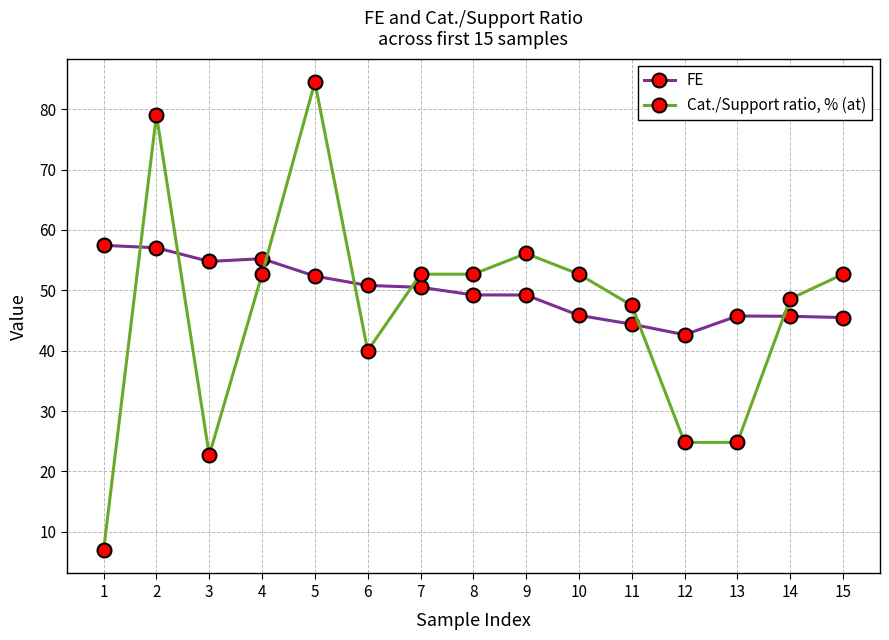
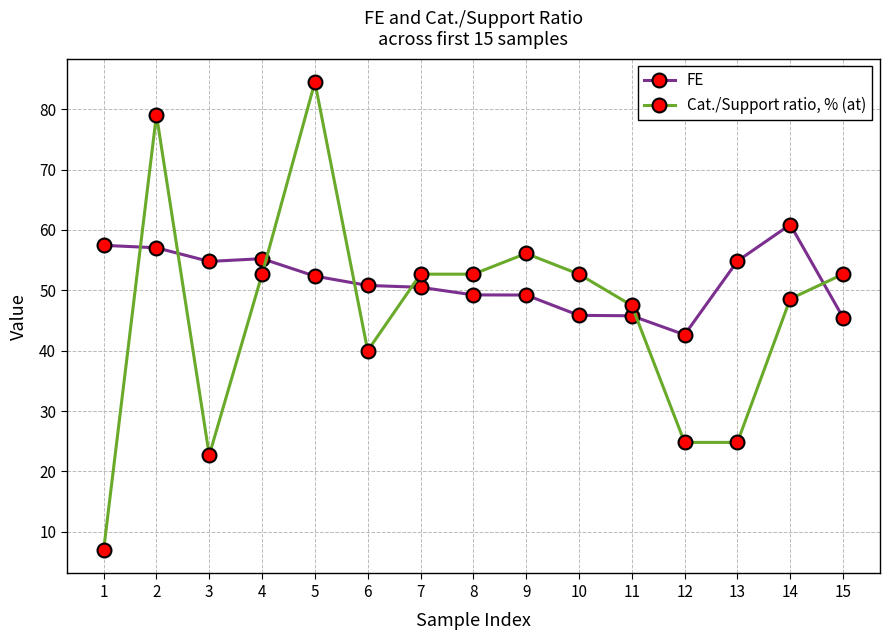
  {
    "FE": {
      "1": 57,
      "2": 57,
      "3": 55,
      "4": 55,
      "5": 52,
      "6": 51,
      "7": 50,
      "8": 49,
      "9": 49,
      "10": 46,
-     "11": 44,
+     "11": 46,
      "12": 43,
-     "13": 46,
-     "14": 46,
+     "13": 55,
+     "14": 61,
      "15": 45
    },
    "Cat./Support ratio, % (at)": {
      "1": 7,
      "2": 79,
      "3": 23,
      "4": 53,
      "5": 84,
      "6": 40,
      "7": 53,
      "8": 53,
      "9": 56,
      "10": 53,
      "11": 47,
      "12": 25,
      "13": 25,
      "14": 49,
      "15": 53
    }
  }
